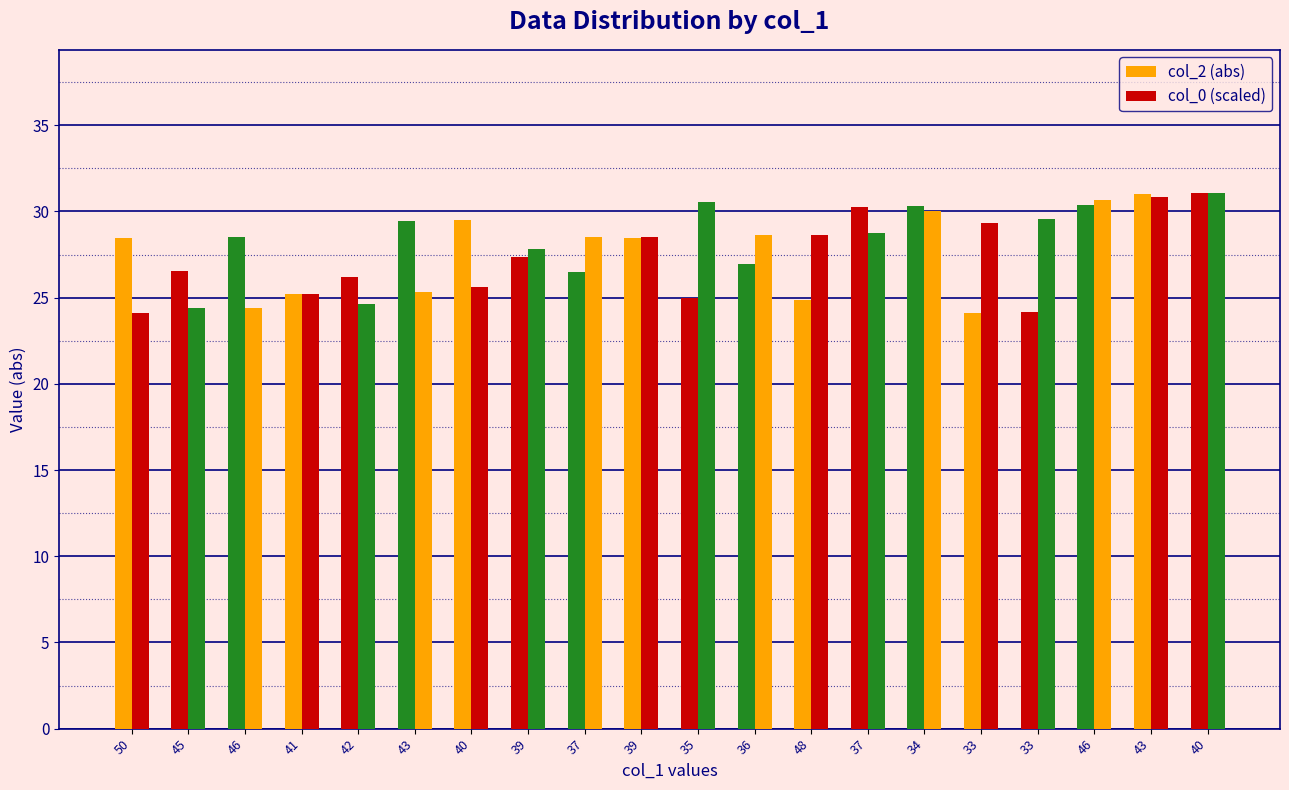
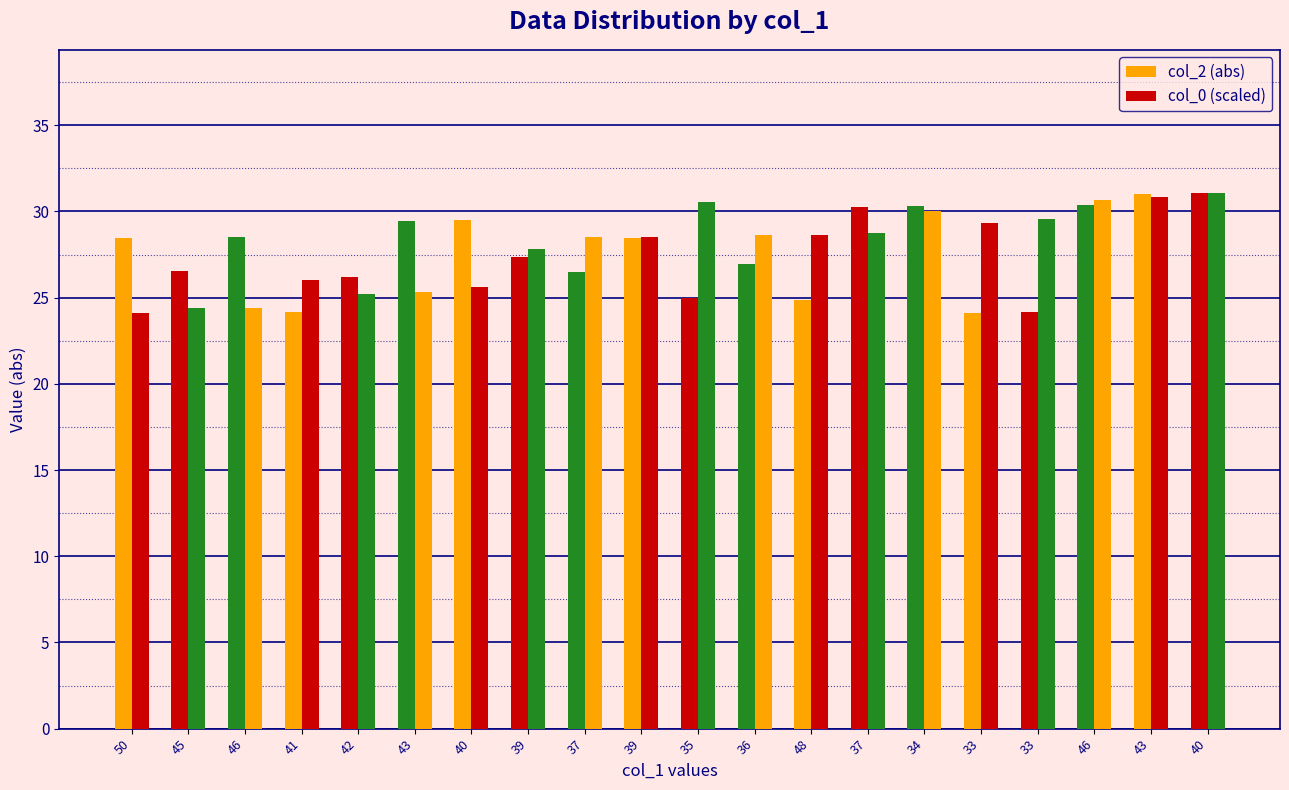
  {
    "col_2 (abs)": {
      "50": 28.5,
      "45": 26.6,
-     "41": 25.2,
+     "41": 24.2,
      "42": 26.2,
      "35": 25.0,
      "36": 27.0,
      "48": 24.8,
      "34": 30.3
    },
    "col_0 (scaled)": {
      "50": 24.1,
      "45": 24.4,
-     "41": 25.2,
-     "42": 24.7,
+     "41": 26.0,
+     "42": 25.2,
      "35": 30.5,
      "36": 28.6,
      "48": 28.6,
      "34": 30.0
    }
  }
